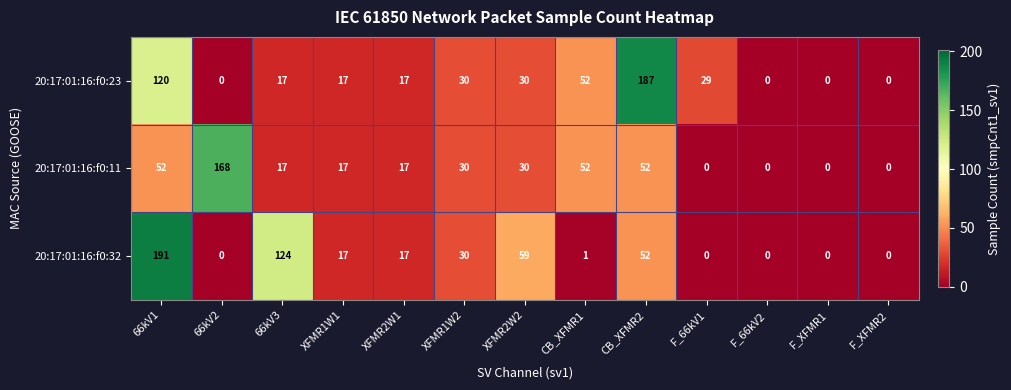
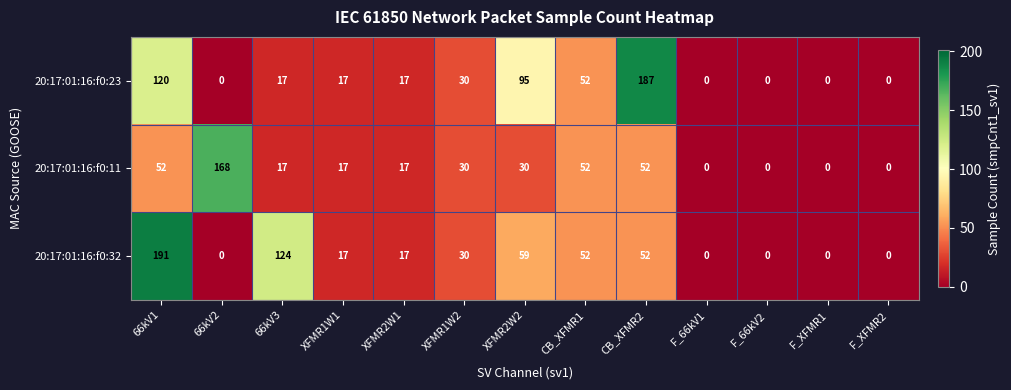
  {
    "20:17:01:16:f0:23": {
      "66kV1": 120,
      "66kV2": 0,
      "66kV3": 17,
      "XFMR1W1": 17,
      "XFMR2W1": 17,
      "XFMR1W2": 30,
-     "XFMR2W2": 30,
+     "XFMR2W2": 95,
      "CB_XFMR1": 52,
      "CB_XFMR2": 187,
-     "F_66kV1": 29,
+     "F_66kV1": 0,
      "F_66kV2": 0,
      "F_XFMR1": 0,
      "F_XFMR2": 0
    },
    "20:17:01:16:f0:11": {
      "66kV1": 52,
      "66kV2": 168,
      "66kV3": 17,
      "XFMR1W1": 17,
      "XFMR2W1": 17,
      "XFMR1W2": 30,
      "XFMR2W2": 30,
      "CB_XFMR1": 52,
      "CB_XFMR2": 52,
      "F_66kV1": 0,
      "F_66kV2": 0,
      "F_XFMR1": 0,
      "F_XFMR2": 0
    },
    "20:17:01:16:f0:32": {
      "66kV1": 191,
      "66kV2": 0,
      "66kV3": 124,
      "XFMR1W1": 17,
      "XFMR2W1": 17,
      "XFMR1W2": 30,
      "XFMR2W2": 59,
-     "CB_XFMR1": 1,
+     "CB_XFMR1": 52,
      "CB_XFMR2": 52,
      "F_66kV1": 0,
      "F_66kV2": 0,
      "F_XFMR1": 0,
      "F_XFMR2": 0
    }
  }
